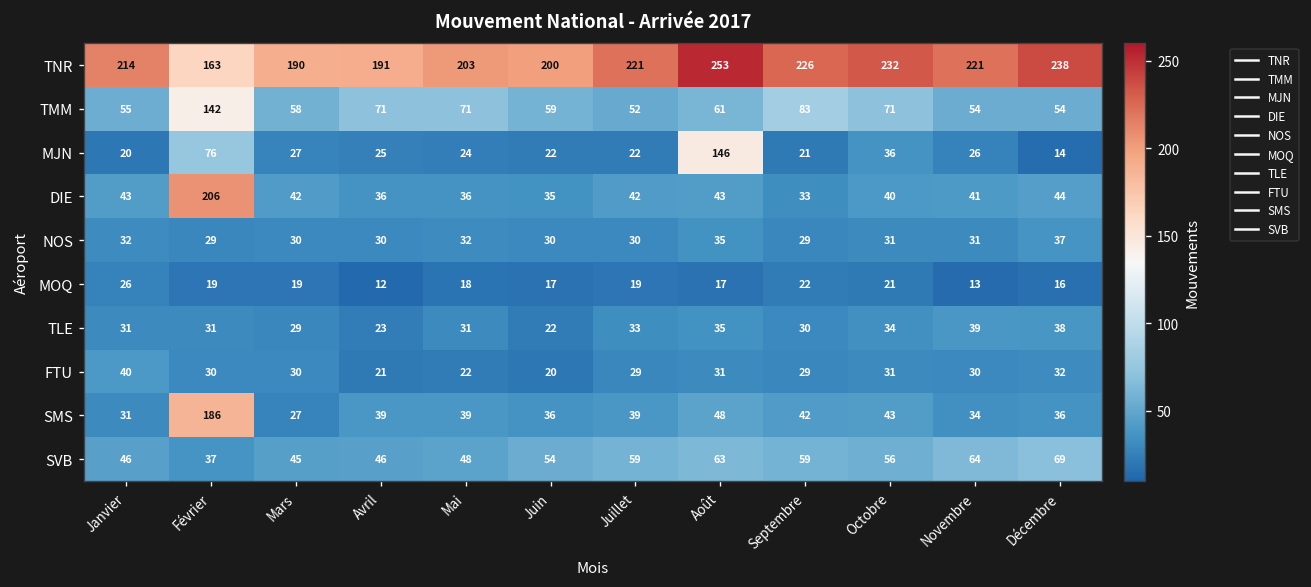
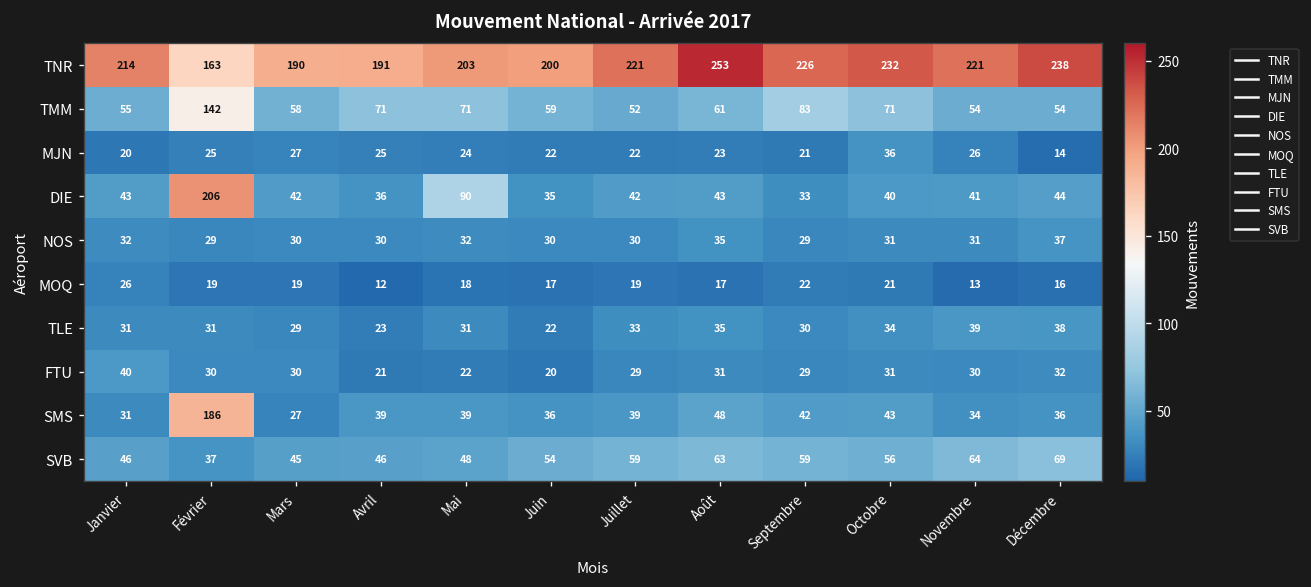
  {
    "TNR": {
      "Janvier": 214,
      "Février": 163,
      "Mars": 190,
      "Avril": 191,
      "Mai": 203,
      "Juin": 200,
      "Juillet": 221,
      "Août": 253,
      "Septembre": 226,
      "Octobre": 232,
      "Novembre": 221,
      "Décembre": 238
    },
    "TMM": {
      "Janvier": 55,
      "Février": 142,
      "Mars": 58,
      "Avril": 71,
      "Mai": 71,
      "Juin": 59,
      "Juillet": 52,
      "Août": 61,
      "Septembre": 83,
      "Octobre": 71,
      "Novembre": 54,
      "Décembre": 54
    },
    "MJN": {
      "Janvier": 20,
-     "Février": 76,
+     "Février": 25,
      "Mars": 27,
      "Avril": 25,
      "Mai": 24,
      "Juin": 22,
      "Juillet": 22,
-     "Août": 146,
+     "Août": 23,
      "Septembre": 21,
      "Octobre": 36,
      "Novembre": 26,
      "Décembre": 14
    },
    "DIE": {
      "Janvier": 43,
      "Février": 206,
      "Mars": 42,
      "Avril": 36,
-     "Mai": 36,
+     "Mai": 90,
      "Juin": 35,
      "Juillet": 42,
      "Août": 43,
      "Septembre": 33,
      "Octobre": 40,
      "Novembre": 41,
      "Décembre": 44
    },
    "NOS": {
      "Janvier": 32,
      "Février": 29,
      "Mars": 30,
      "Avril": 30,
      "Mai": 32,
      "Juin": 30,
      "Juillet": 30,
      "Août": 35,
      "Septembre": 29,
      "Octobre": 31,
      "Novembre": 31,
      "Décembre": 37
    },
    "MOQ": {
      "Janvier": 26,
      "Février": 19,
      "Mars": 19,
      "Avril": 12,
      "Mai": 18,
      "Juin": 17,
      "Juillet": 19,
      "Août": 17,
      "Septembre": 22,
      "Octobre": 21,
      "Novembre": 13,
      "Décembre": 16
    },
    "TLE": {
      "Janvier": 31,
      "Février": 31,
      "Mars": 29,
      "Avril": 23,
      "Mai": 31,
      "Juin": 22,
      "Juillet": 33,
      "Août": 35,
      "Septembre": 30,
      "Octobre": 34,
      "Novembre": 39,
      "Décembre": 38
    },
    "FTU": {
      "Janvier": 40,
      "Février": 30,
      "Mars": 30,
      "Avril": 21,
      "Mai": 22,
      "Juin": 20,
      "Juillet": 29,
      "Août": 31,
      "Septembre": 29,
      "Octobre": 31,
      "Novembre": 30,
      "Décembre": 32
    },
    "SMS": {
      "Janvier": 31,
      "Février": 186,
      "Mars": 27,
      "Avril": 39,
      "Mai": 39,
      "Juin": 36,
      "Juillet": 39,
      "Août": 48,
      "Septembre": 42,
      "Octobre": 43,
      "Novembre": 34,
      "Décembre": 36
    },
    "SVB": {
      "Janvier": 46,
      "Février": 37,
      "Mars": 45,
      "Avril": 46,
      "Mai": 48,
      "Juin": 54,
      "Juillet": 59,
      "Août": 63,
      "Septembre": 59,
      "Octobre": 56,
      "Novembre": 64,
      "Décembre": 69
    }
  }
